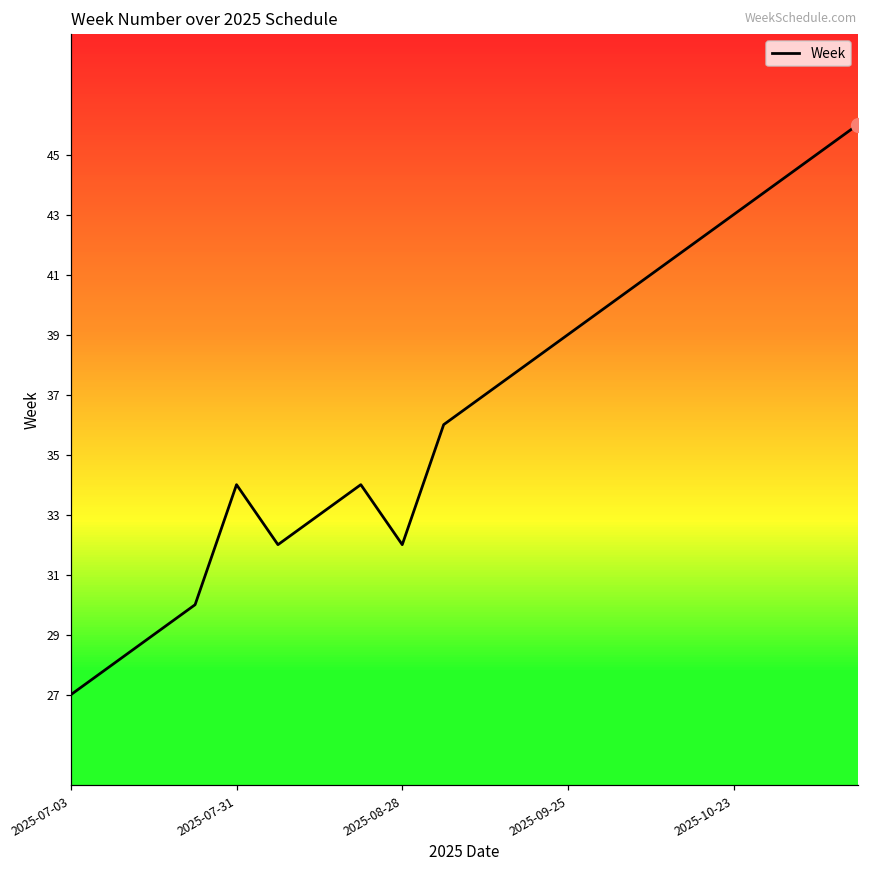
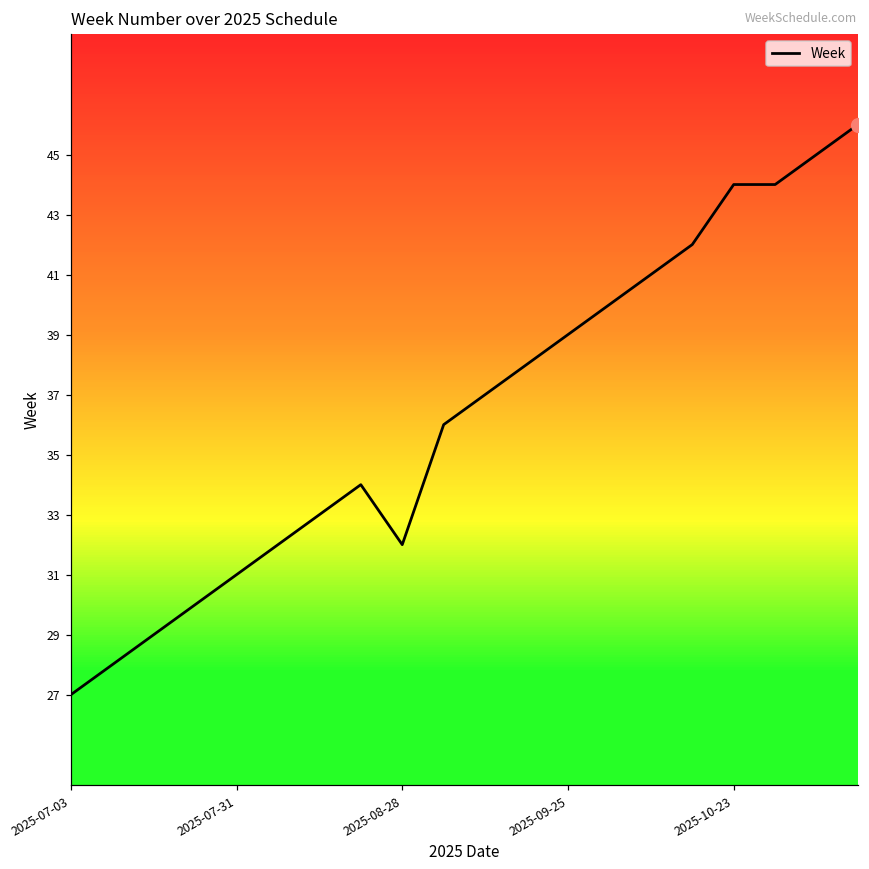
  {
    "Week": {
-     "2025-07-31": 34,
+     "2025-07-31": 31,
      "2025-08-28": 32,
      "2025-09-25": 39,
-     "2025-10-23": 43
+     "2025-10-23": 44
    }
  }
